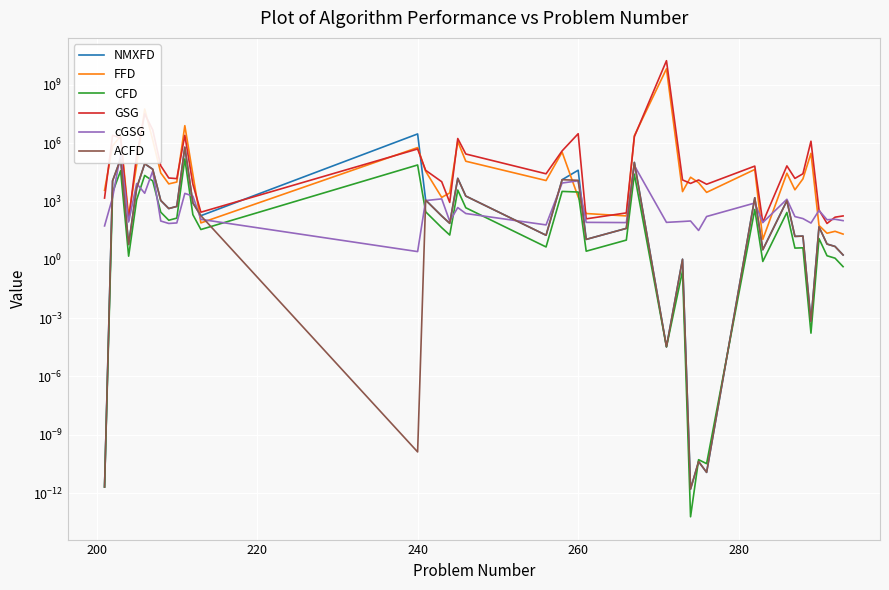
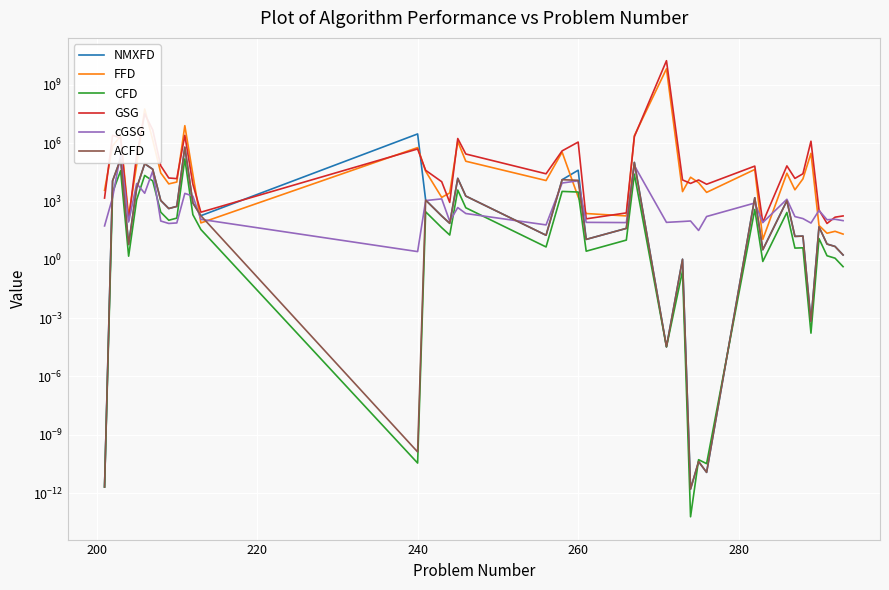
  {
    "NMXFD": {
      "240": 3000000,
      "260": 40000
    },
    "FFD": {
      "260": 2000
    },
    "CFD": {
-     "240": 70000,
+     "240": 0,
      "260": 3000
    },
    "GSG": {
-     "260": 3000000
+     "260": 1000000
    },
    "cGSG": {
      "240": 3
    },
    "ACFD": {
      "240": 0.0000000001
    }
  }
